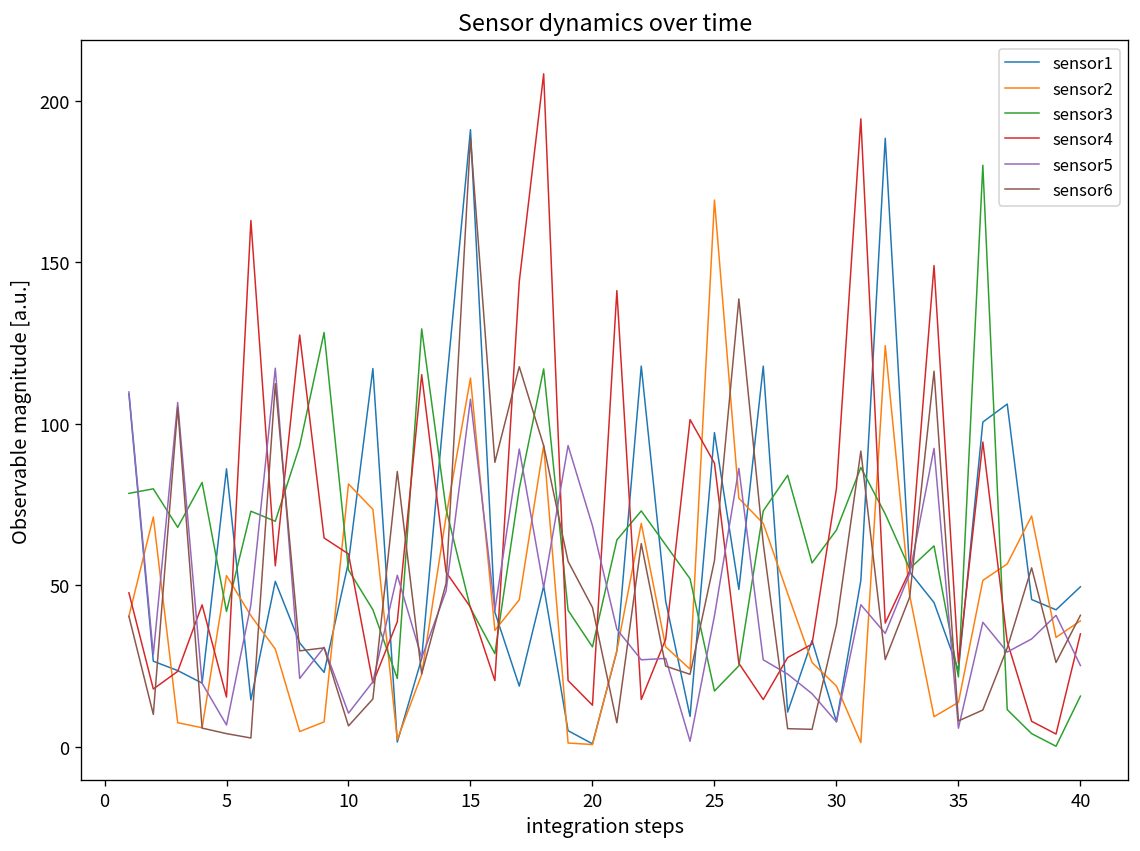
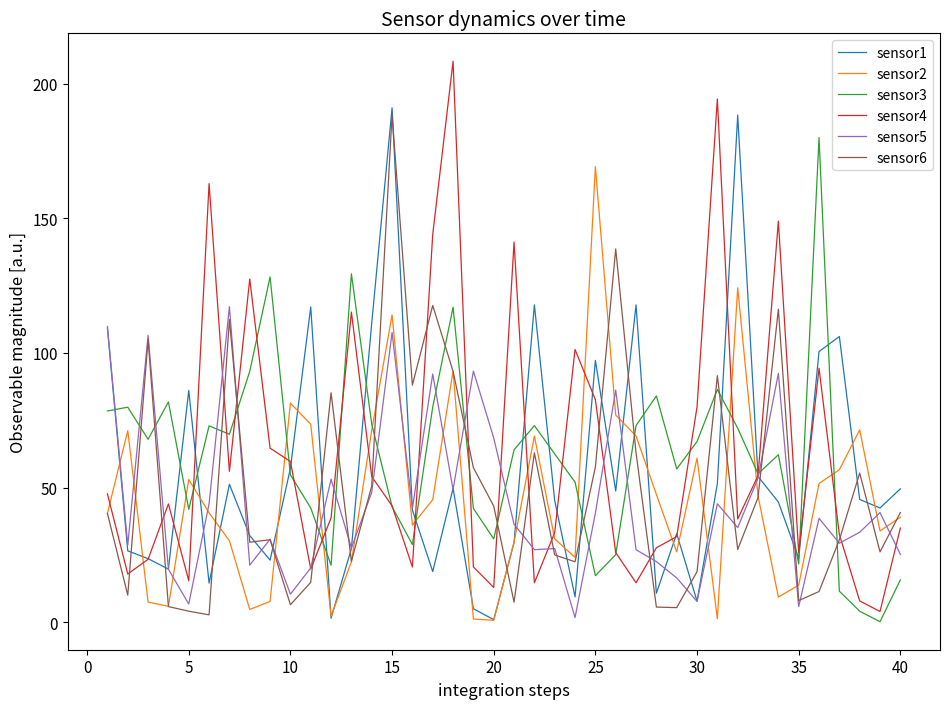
  {
    "sensor1": {
      "5": 86,
      "10": 57,
      "15": 191,
      "25": 97,
      "35": 24,
      "40": 50
    },
    "sensor2": {
      "5": 53,
      "10": 81,
      "15": 114,
      "25": 169,
-     "30": 19,
+     "30": 61,
      "35": 14,
      "40": 39
    },
    "sensor3": {
      "5": 42,
      "10": 55,
      "20": 31,
      "25": 17,
      "30": 67,
      "35": 22,
      "40": 16
    },
    "sensor4": {
      "5": 15,
      "10": 60,
      "20": 13,
-     "25": 88,
+     "25": 83,
      "30": 80,
      "35": 26,
      "40": 35
    },
    "sensor5": {
      "5": 7,
      "10": 10,
      "15": 108,
      "20": 68,
      "25": 41,
      "35": 6,
      "40": 25
    },
    "sensor6": {
      "5": 4,
      "10": 7,
      "15": 188,
      "20": 43,
      "25": 58,
-     "30": 38,
+     "30": 19,
      "35": 8,
      "40": 41
    }
  }
